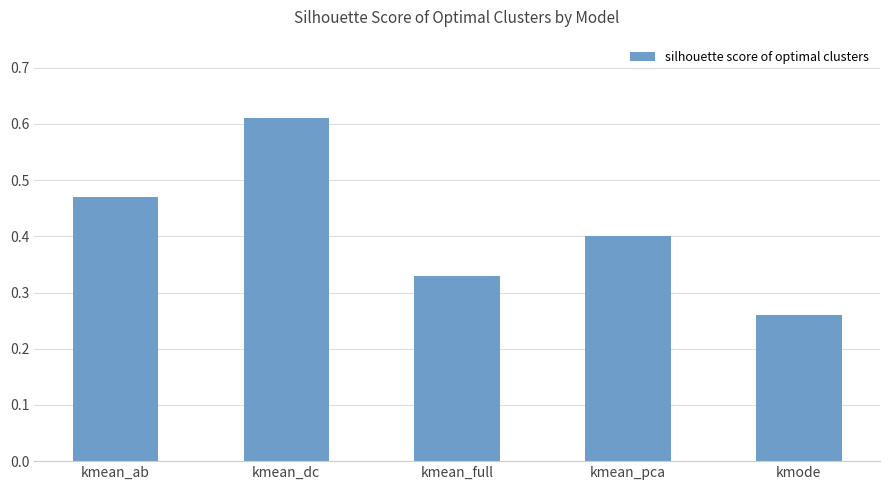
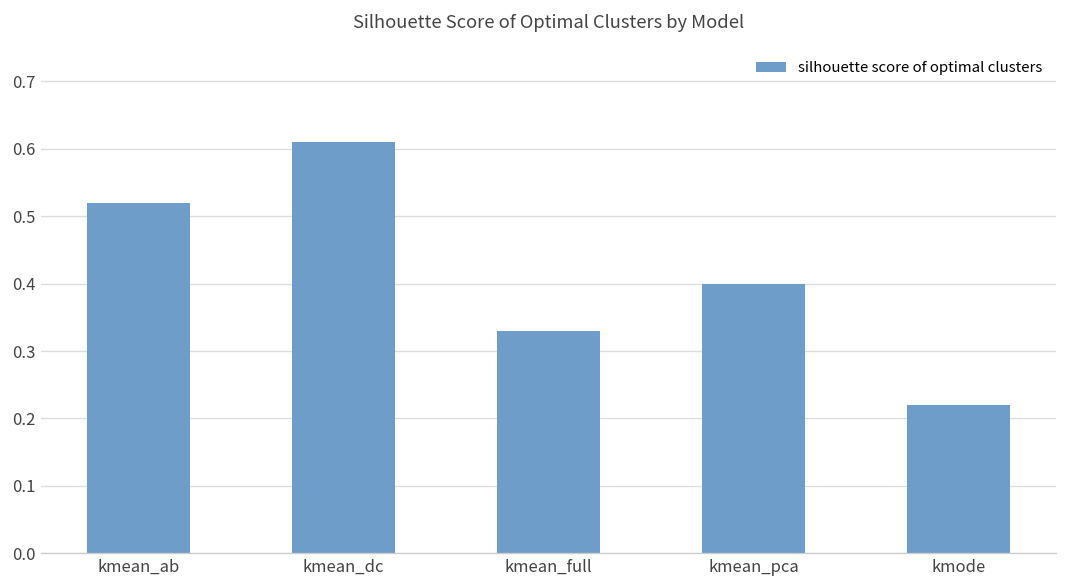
  {
-   "kmean_ab": 0.47,
+   "kmean_ab": 0.52,
    "kmean_dc": 0.61,
    "kmean_full": 0.33,
    "kmean_pca": 0.40,
-   "kmode": 0.26
+   "kmode": 0.22
  }
